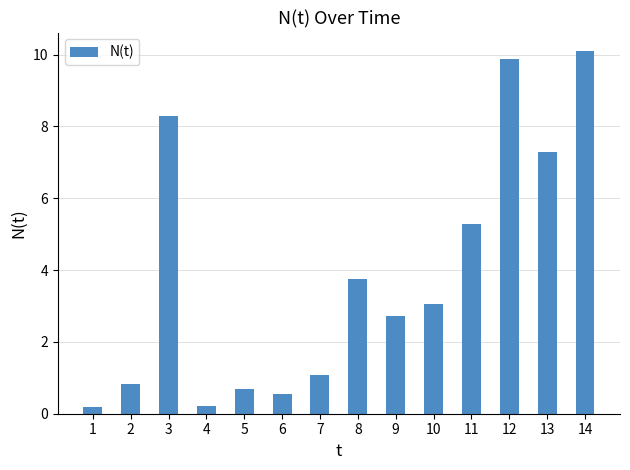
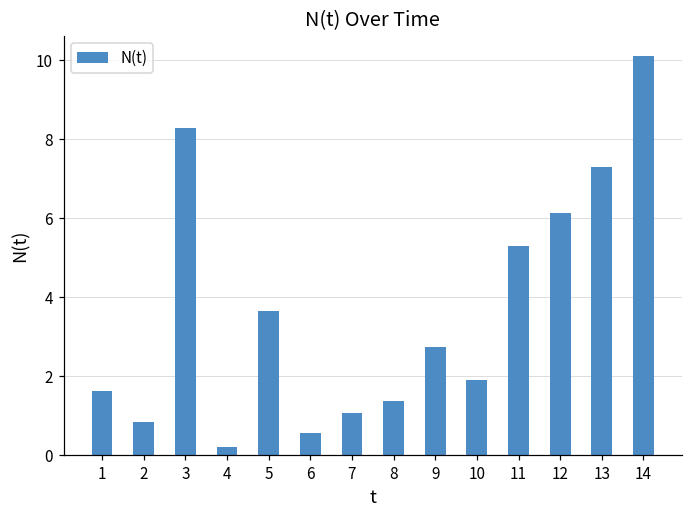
  {
-   "1": 0.2,
+   "1": 1.6,
    "2": 0.8,
    "3": 8.3,
    "4": 0.2,
-   "5": 0.7,
+   "5": 3.6,
    "6": 0.6,
    "7": 1.1,
-   "8": 3.8,
+   "8": 1.4,
    "9": 2.7,
-   "10": 3.1,
+   "10": 1.9,
    "11": 5.3,
-   "12": 9.9,
+   "12": 6.1,
    "13": 7.3,
    "14": 10.1
  }
